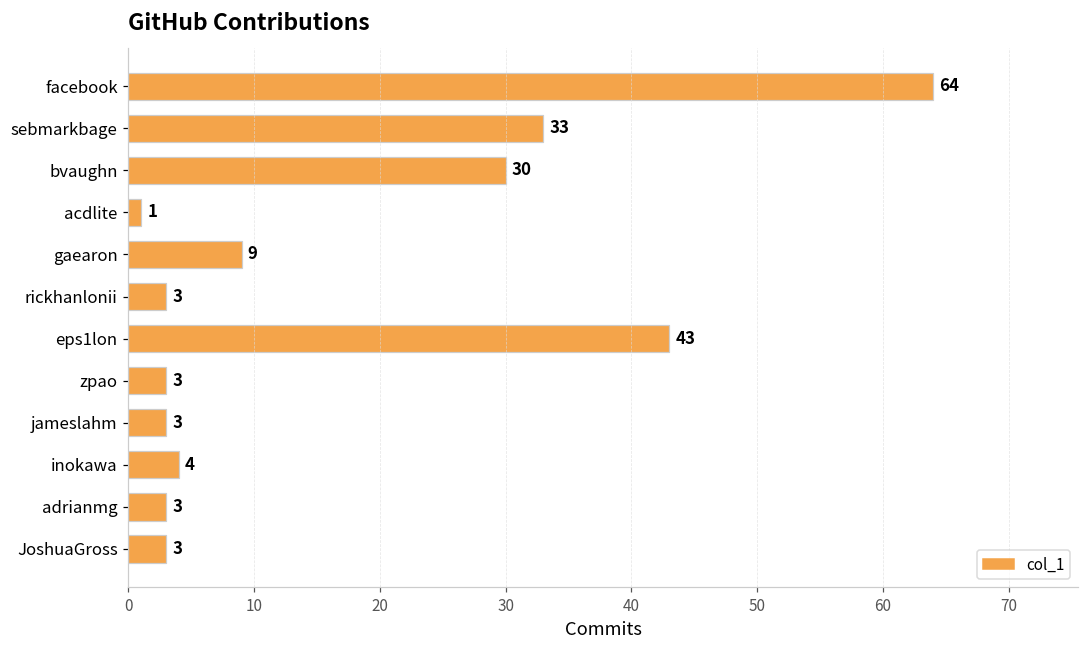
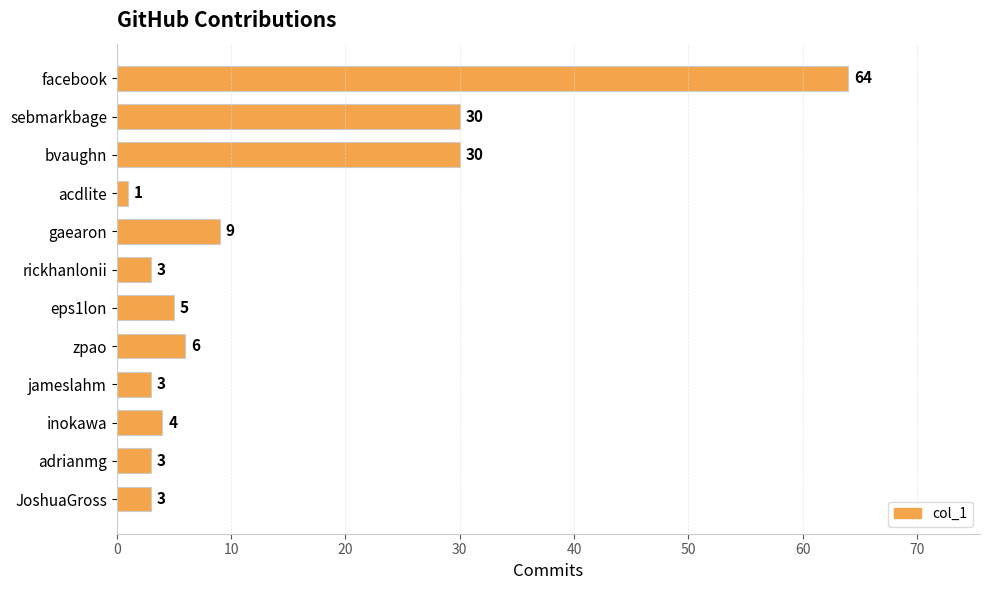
  {
    "facebook": 64,
-   "sebmarkbage": 33,
+   "sebmarkbage": 30,
    "bvaughn": 30,
    "acdlite": 1,
    "gaearon": 9,
    "rickhanlonii": 3,
-   "eps1lon": 43,
-   "zpao": 3,
+   "eps1lon": 5,
+   "zpao": 6,
    "jameslahm": 3,
    "inokawa": 4,
    "adrianmg": 3,
    "JoshuaGross": 3
  }
